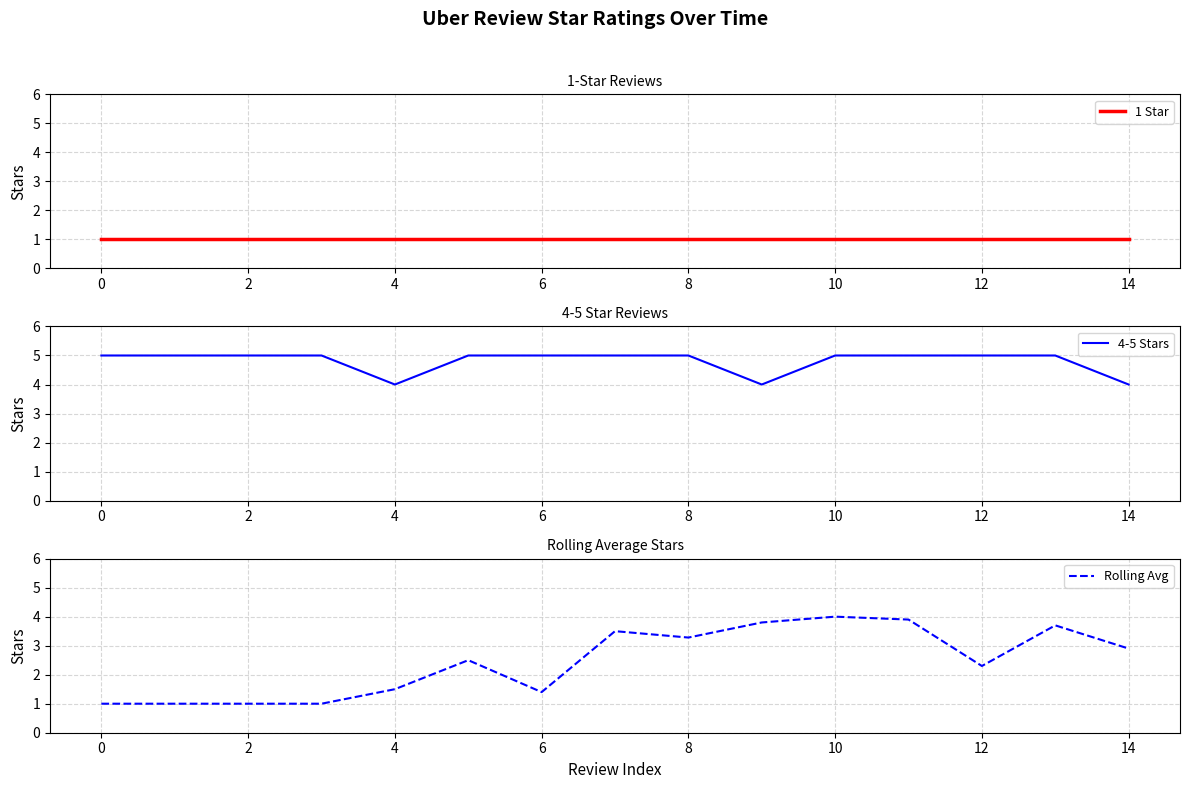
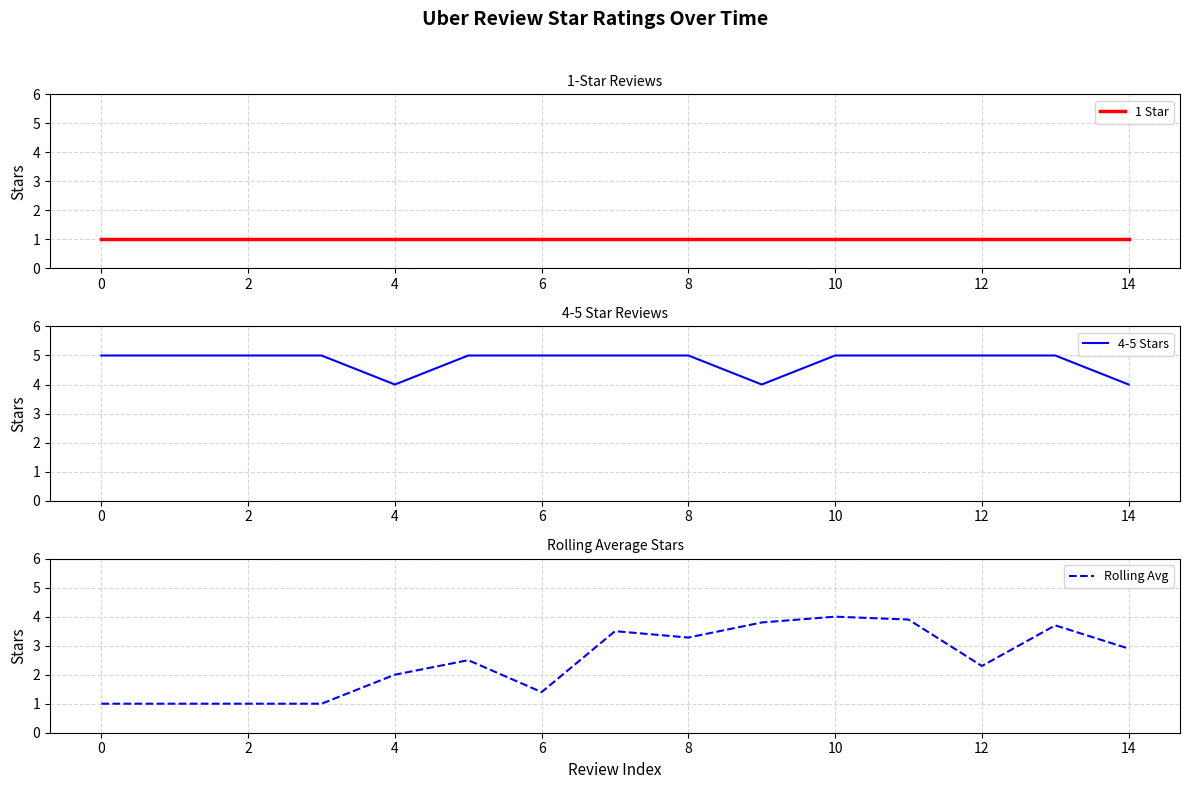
  {
    "1-Star Reviews": {
      "0": 1.0,
      "2": 1.0,
      "4": 1.0,
      "6": 1.0,
      "8": 1.0,
      "10": 1.0,
      "12": 1.0,
      "14": 1.0
    },
    "4-5 Star Reviews": {
      "0": 5.0,
      "2": 5.0,
      "4": 4.0,
      "6": 5.0,
      "8": 5.0,
      "10": 5.0,
      "12": 5.0,
      "14": 4.0
    },
    "Rolling Average Stars": {
      "0": 1.0,
      "2": 1.0,
-     "4": 1.5,
+     "4": 2.0,
      "6": 1.4,
      "8": 3.3,
      "10": 4.0,
      "12": 2.3,
      "14": 2.9
    }
  }
